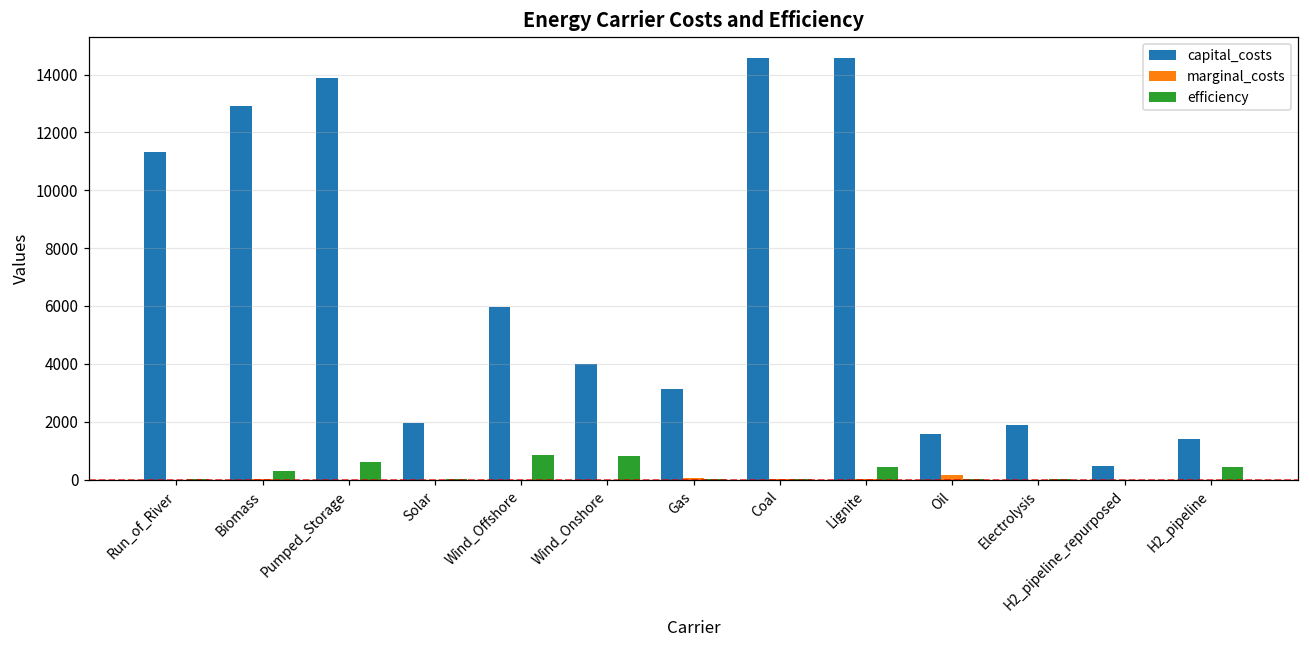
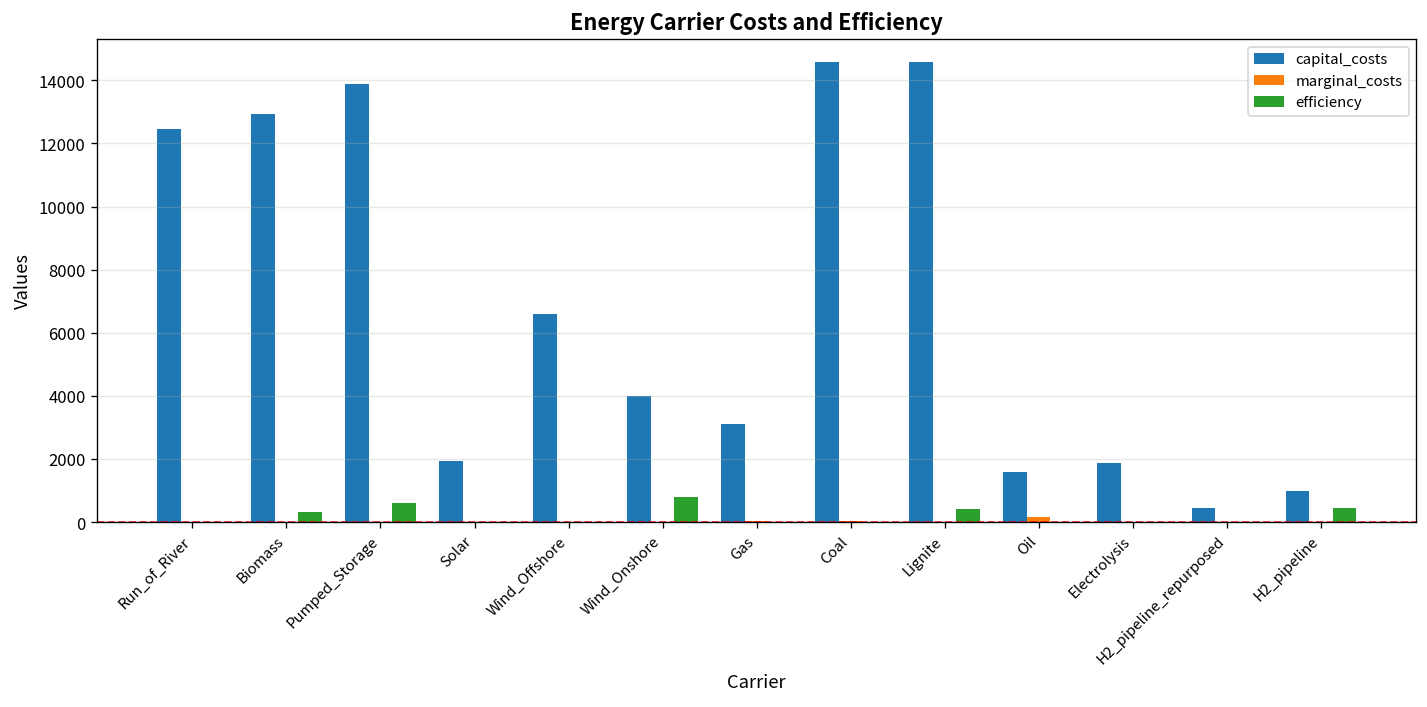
  {
    "capital_costs": {
-     "Run_of_River": 11300,
+     "Run_of_River": 12500,
      "Biomass": 12900,
      "Pumped_Storage": 13900,
      "Solar": 1900,
-     "Wind_Offshore": 6000,
+     "Wind_Offshore": 6600,
      "Wind_Onshore": 4000,
      "Gas": 3100,
      "Coal": 14600,
      "Lignite": 14600,
      "Oil": 1600,
      "Electrolysis": 1900,
      "H2_pipeline_repurposed": 500,
-     "H2_pipeline": 1400
+     "H2_pipeline": 1000
    },
    "marginal_costs": {
      "Run_of_River": 0,
      "Pumped_Storage": 0,
      "Solar": 0,
      "Wind_Offshore": 0,
      "Wind_Onshore": 0,
      "Oil": 100,
      "Electrolysis": 0,
      "H2_pipeline_repurposed": 0,
      "H2_pipeline": 0
    },
    "efficiency": {
      "Biomass": 300,
      "Pumped_Storage": 600,
-     "Wind_Offshore": 800,
+     "Wind_Offshore": 0,
      "Wind_Onshore": 800,
      "Lignite": 400,
      "H2_pipeline_repurposed": 0,
      "H2_pipeline": 400
    }
  }
